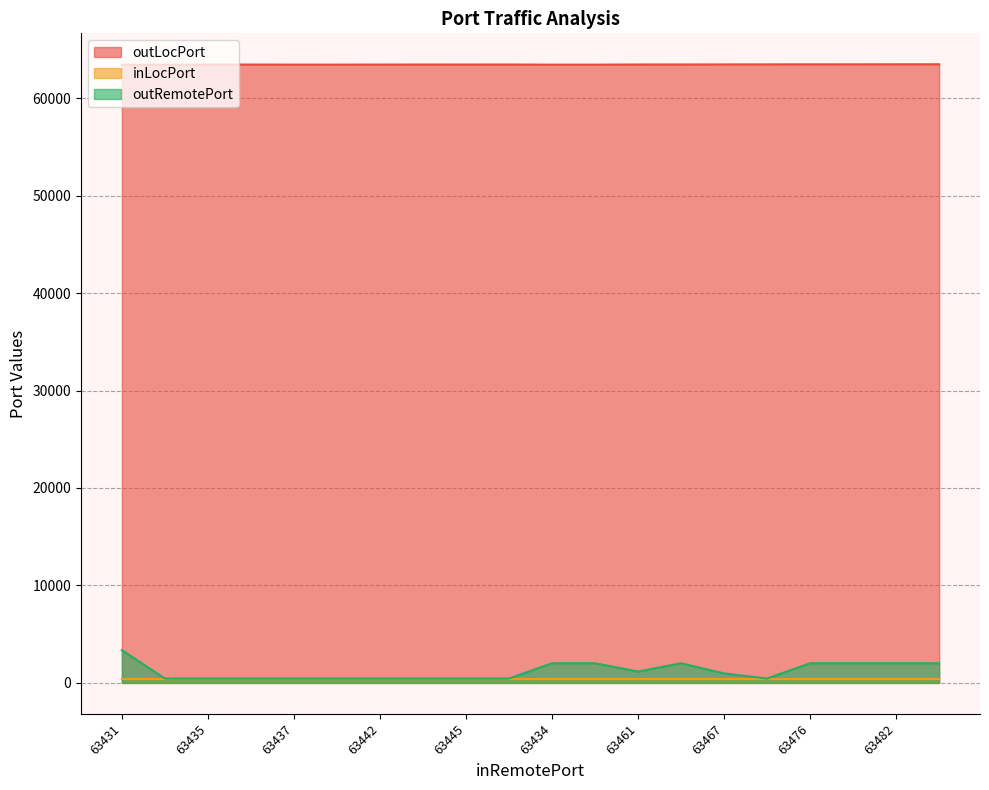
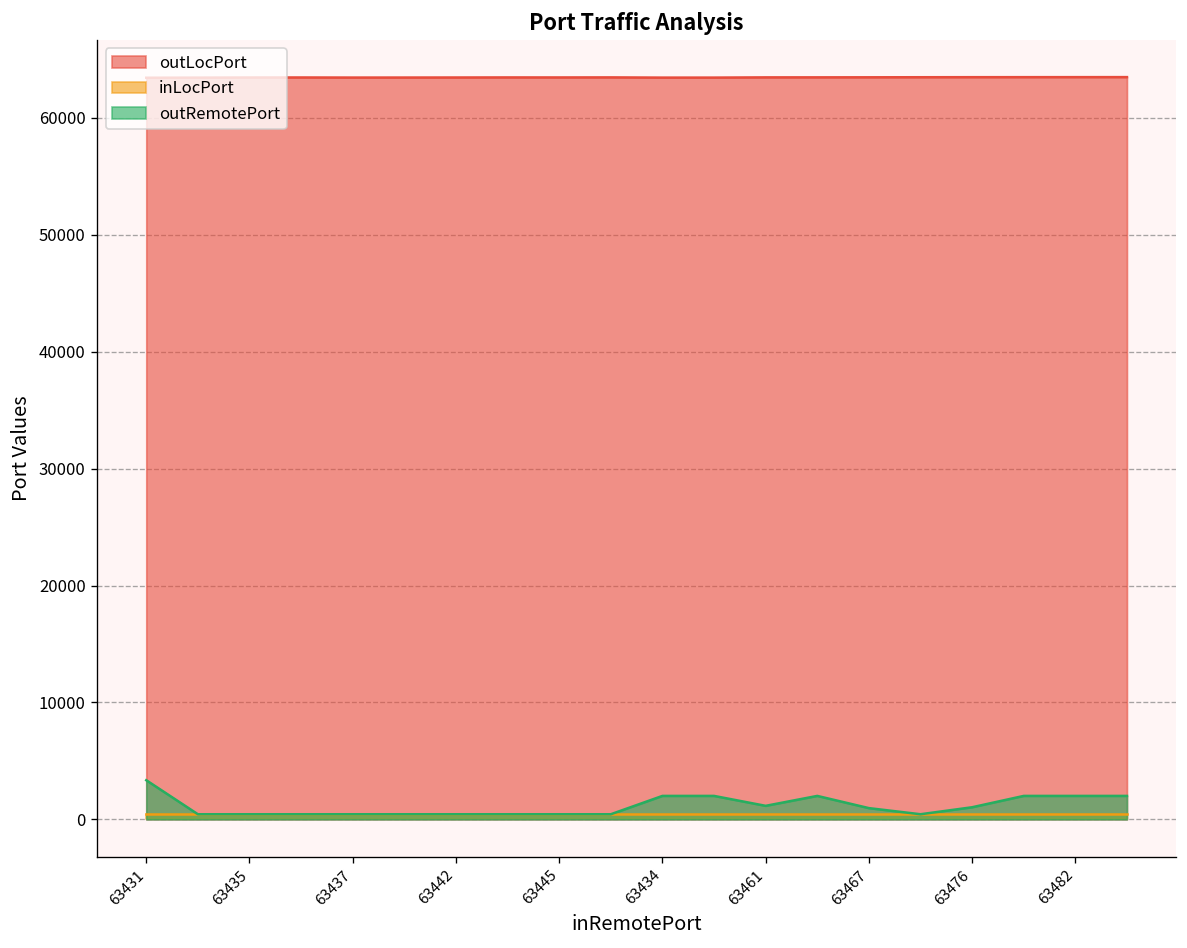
  {
    "outLocPort": {
      "63437": 63000,
      "63442": 63000,
      "63445": 63000,
      "63434": 63000,
      "63461": 63000,
      "63467": 63000,
      "63476": 63000,
      "63482": 63000
    },
    "inLocPort": {
      "63431": 0,
      "63434": 0,
      "63461": 0,
      "63467": 0,
      "63476": 0,
      "63482": 0
    },
    "outRemotePort": {
      "63431": 3000,
      "63434": 2000,
      "63461": 1000,
      "63467": 1000,
-     "63476": 2000,
+     "63476": 1000,
      "63482": 2000
    }
  }
